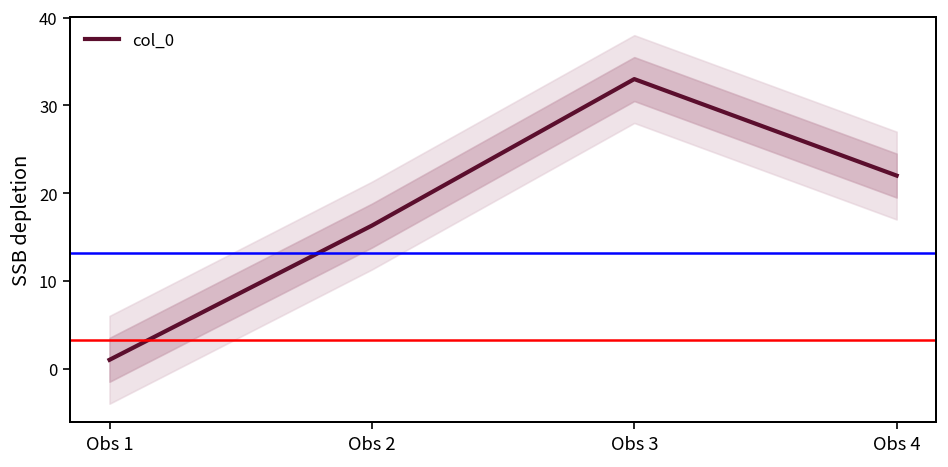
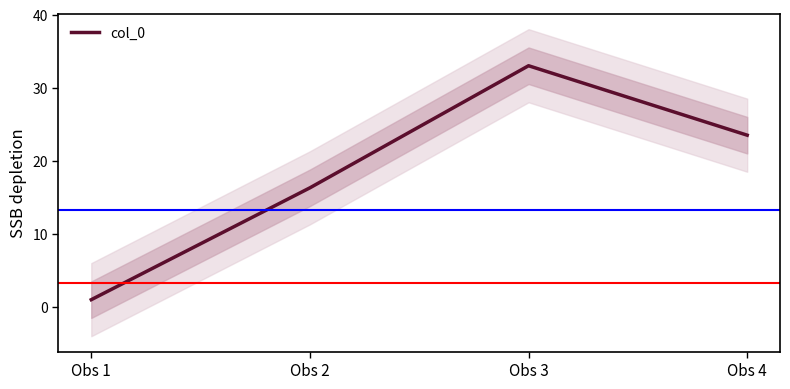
  {
    "col_0": {
      "Obs 1": 1,
      "Obs 2": 16,
      "Obs 3": 33,
-     "Obs 4": 22
+     "Obs 4": 24
    }
  }
